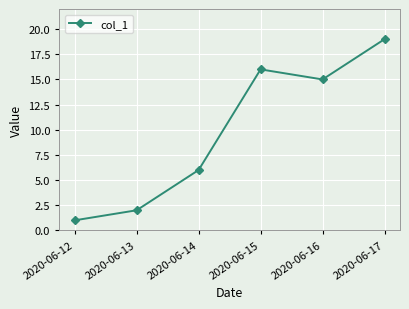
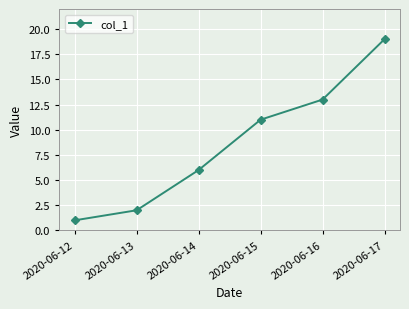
  {
    "2020-06-12": 1,
    "2020-06-13": 2,
    "2020-06-14": 6,
-   "2020-06-15": 16,
-   "2020-06-16": 15,
+   "2020-06-15": 11,
+   "2020-06-16": 13,
    "2020-06-17": 19
  }
